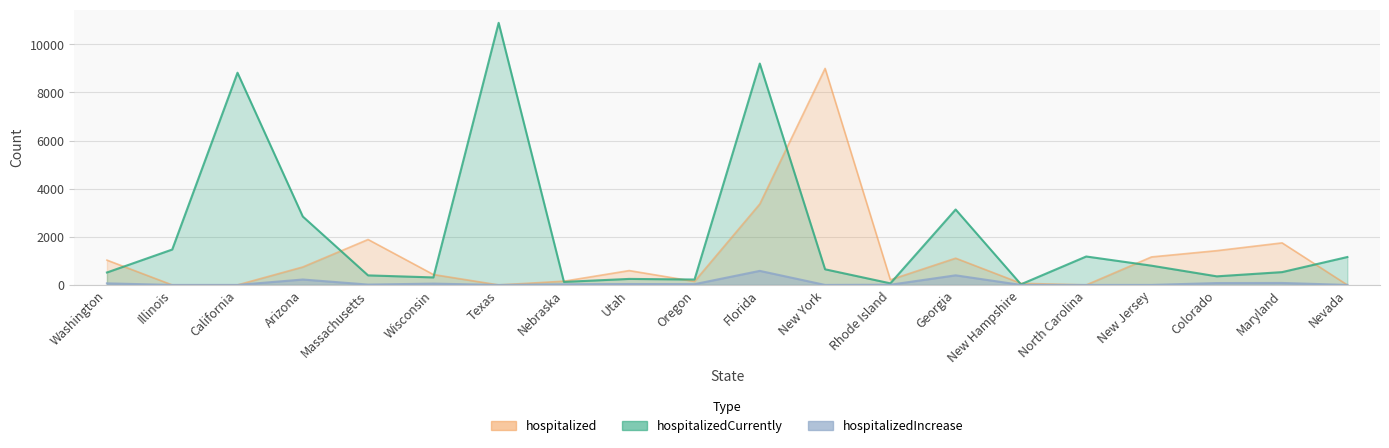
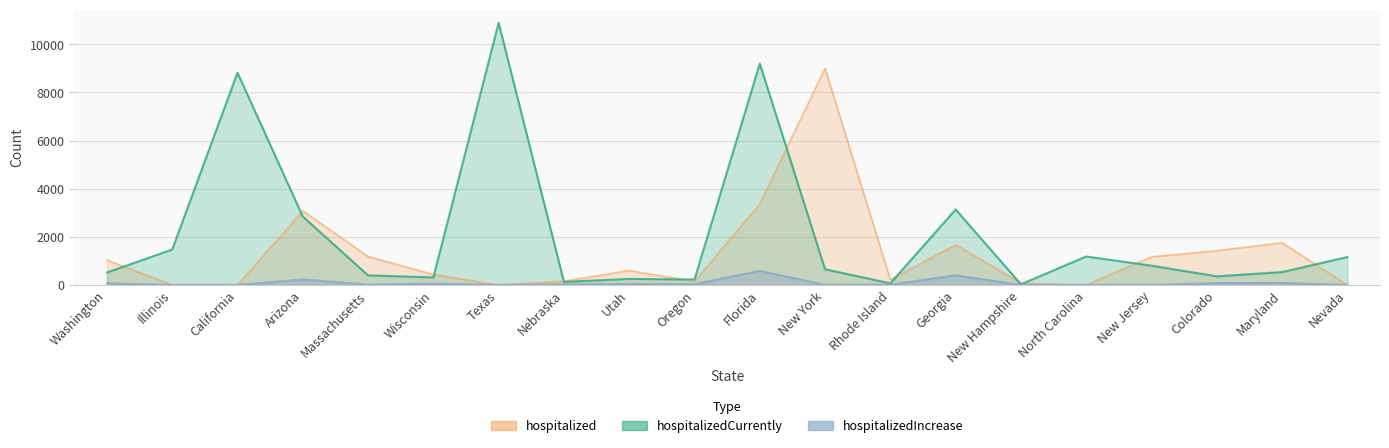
  {
    "hospitalized": {
      "Washington": 1000,
-     "Arizona": 700,
-     "Massachusetts": 1900,
+     "Arizona": 3100,
+     "Massachusetts": 1200,
      "Wisconsin": 400,
      "Utah": 600,
      "Florida": 3400,
      "New York": 9000,
      "Rhode Island": 200,
-     "Georgia": 1100,
+     "Georgia": 1700,
      "New Jersey": 1200,
      "Colorado": 1400,
      "Maryland": 1700
    }
  }
